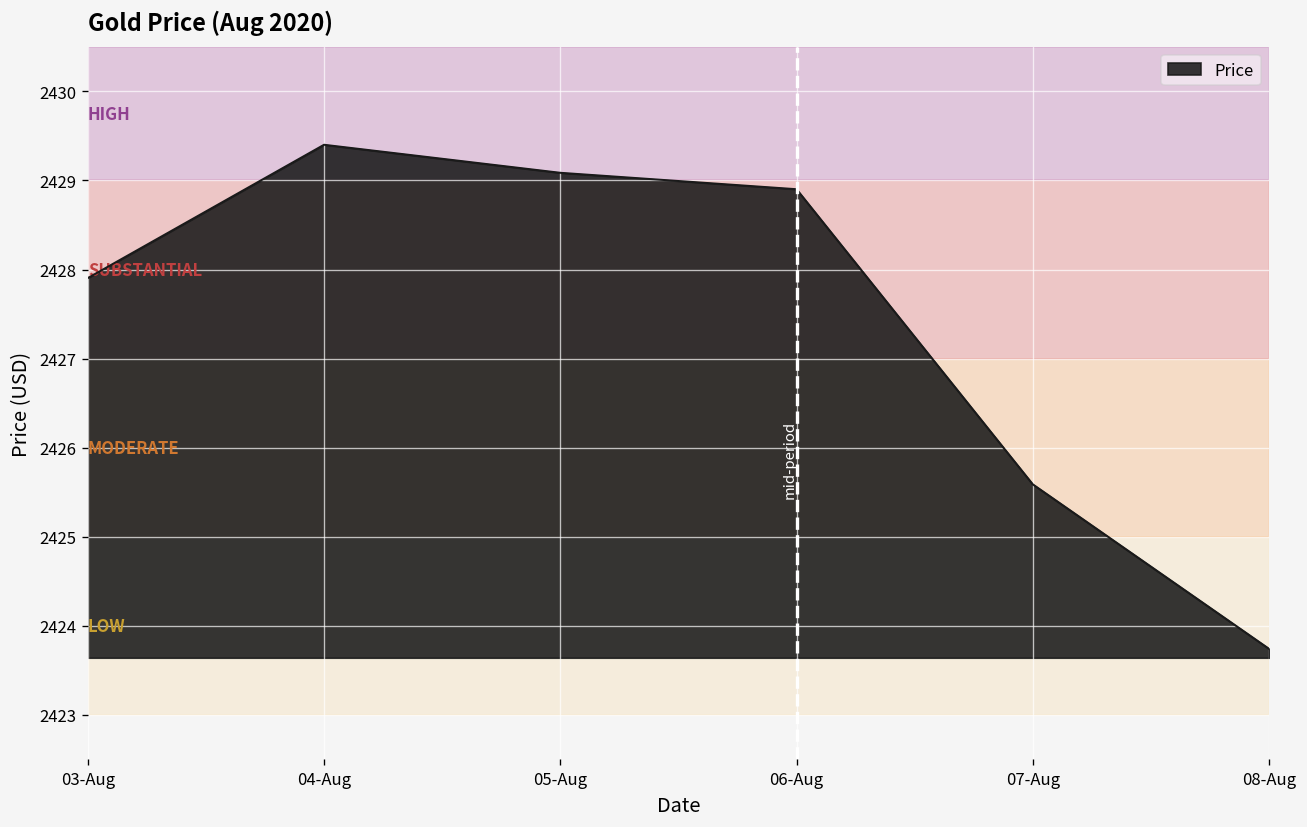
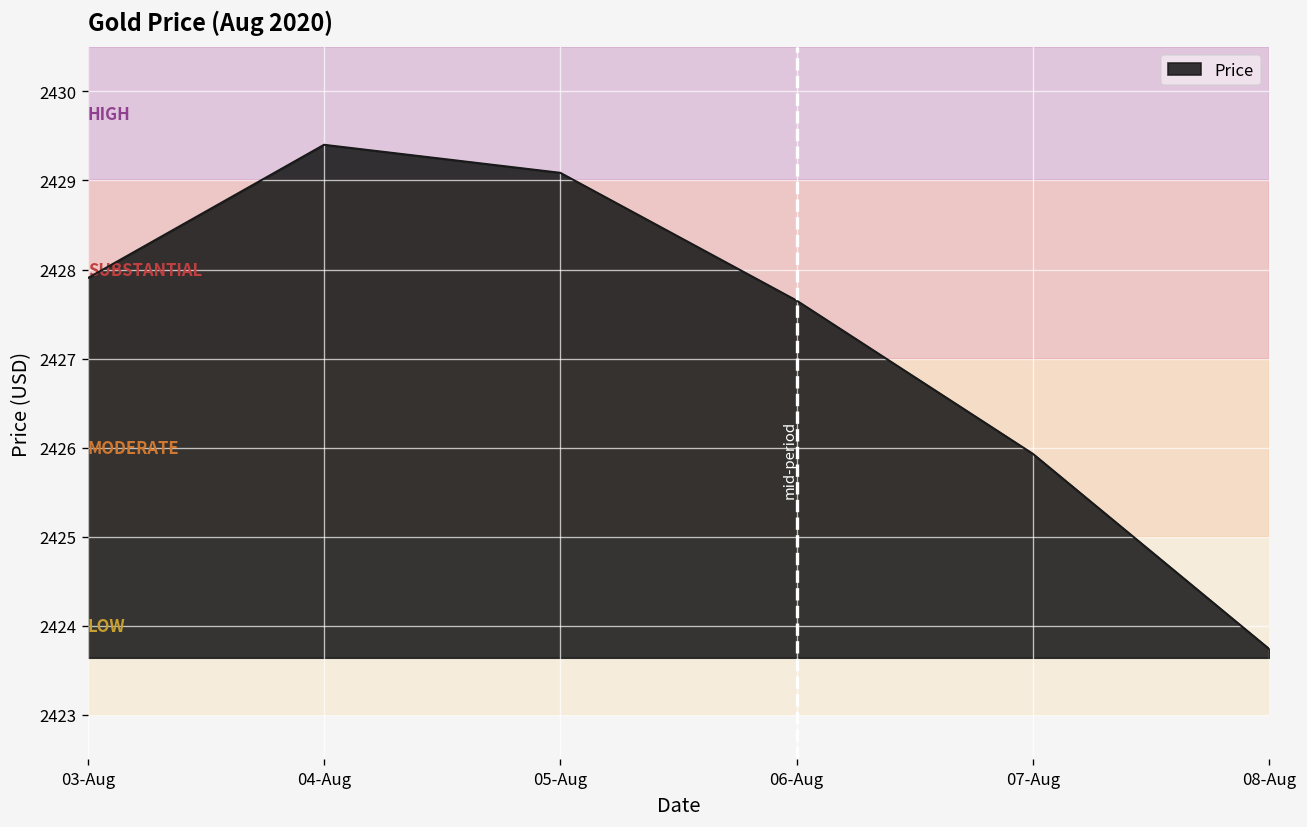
  {
    "03-Aug": 2427.9,
    "04-Aug": 2429.4,
    "05-Aug": 2429.1,
-   "06-Aug": 2428.9,
-   "07-Aug": 2425.6,
+   "06-Aug": 2427.7,
+   "07-Aug": 2425.9,
    "08-Aug": 2423.7
  }
